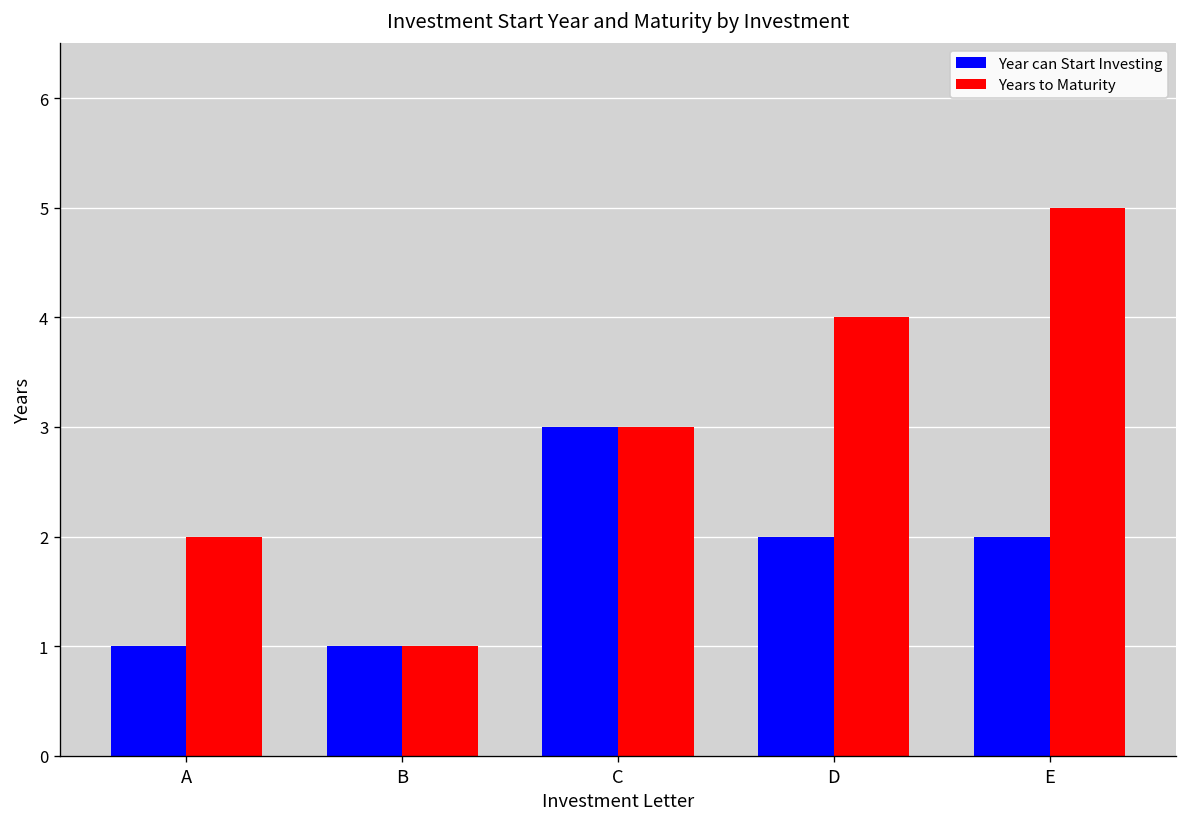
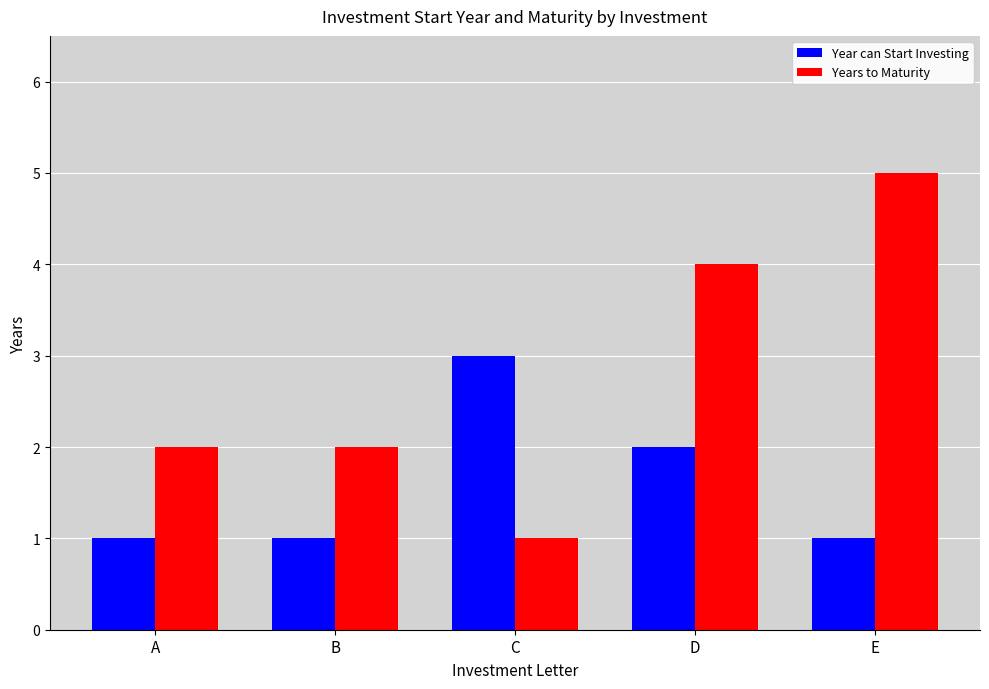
  {
    "Year can Start Investing": {
      "A": 1,
      "B": 1,
      "C": 3,
      "D": 2,
-     "E": 2
+     "E": 1
    },
    "Years to Maturity": {
      "A": 2,
-     "B": 1,
-     "C": 3,
+     "B": 2,
+     "C": 1,
      "D": 4,
      "E": 5
    }
  }
